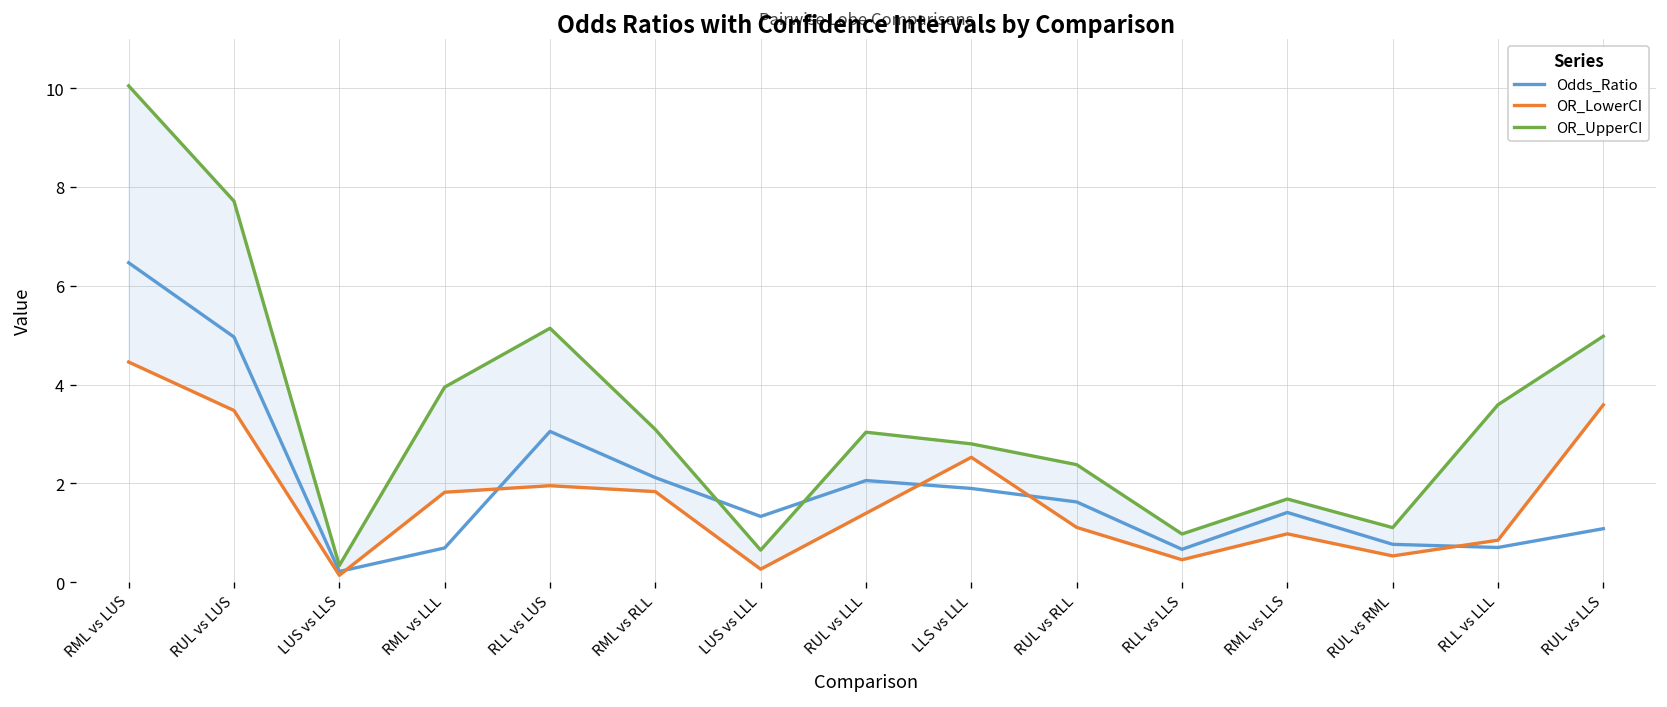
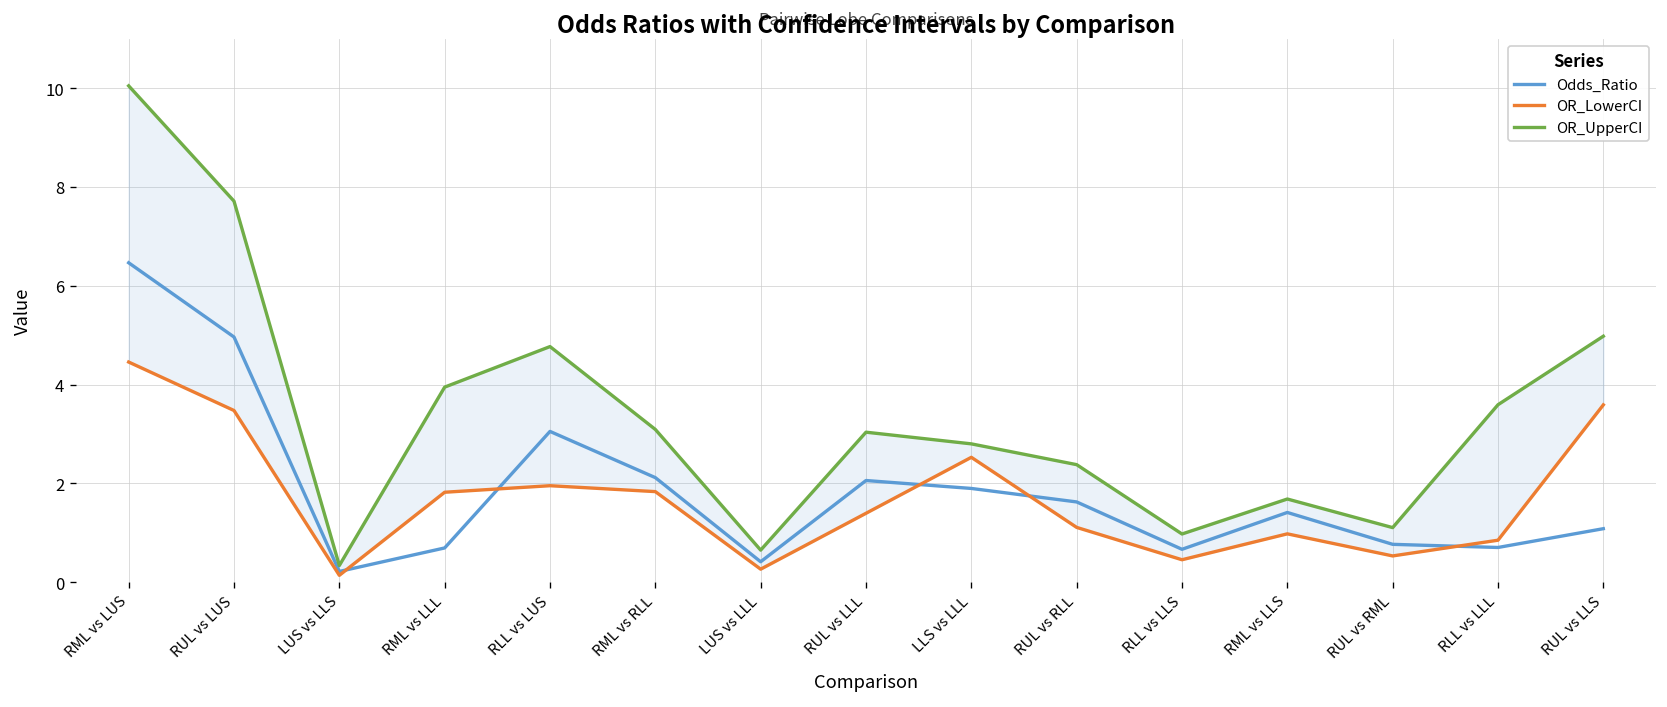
  {
    "Odds_Ratio": {
      "RML vs LUS": 6.5,
      "RUL vs LUS": 5.0,
      "LUS vs LLS": 0.2,
      "RML vs LLL": 0.7,
      "RLL vs LUS": 3.1,
      "RML vs RLL": 2.1,
-     "LUS vs LLL": 1.3,
+     "LUS vs LLL": 0.4,
      "RUL vs LLL": 2.1,
      "LLS vs LLL": 1.9,
      "RUL vs RLL": 1.6,
      "RLL vs LLS": 0.7,
      "RML vs LLS": 1.4,
      "RUL vs RML": 0.8,
      "RLL vs LLL": 0.7,
      "RUL vs LLS": 1.1
    },
    "OR_LowerCI": {
      "RML vs LUS": 4.5,
      "RUL vs LUS": 3.5,
      "LUS vs LLS": 0.1,
      "RML vs LLL": 1.8,
      "RLL vs LUS": 2.0,
      "RML vs RLL": 1.8,
      "LUS vs LLL": 0.3,
      "RUL vs LLL": 1.4,
      "LLS vs LLL": 2.5,
      "RUL vs RLL": 1.1,
      "RLL vs LLS": 0.5,
      "RML vs LLS": 1.0,
      "RUL vs RML": 0.5,
      "RLL vs LLL": 0.9,
      "RUL vs LLS": 3.6
    },
    "OR_UpperCI": {
      "RML vs LUS": 10.0,
      "RUL vs LUS": 7.7,
      "LUS vs LLS": 0.3,
      "RML vs LLL": 4.0,
-     "RLL vs LUS": 5.1,
+     "RLL vs LUS": 4.8,
      "RML vs RLL": 3.1,
      "LUS vs LLL": 0.7,
      "RUL vs LLL": 3.0,
      "LLS vs LLL": 2.8,
      "RUL vs RLL": 2.4,
      "RLL vs LLS": 1.0,
      "RML vs LLS": 1.7,
      "RUL vs RML": 1.1,
      "RLL vs LLL": 3.6,
      "RUL vs LLS": 5.0
    }
  }
